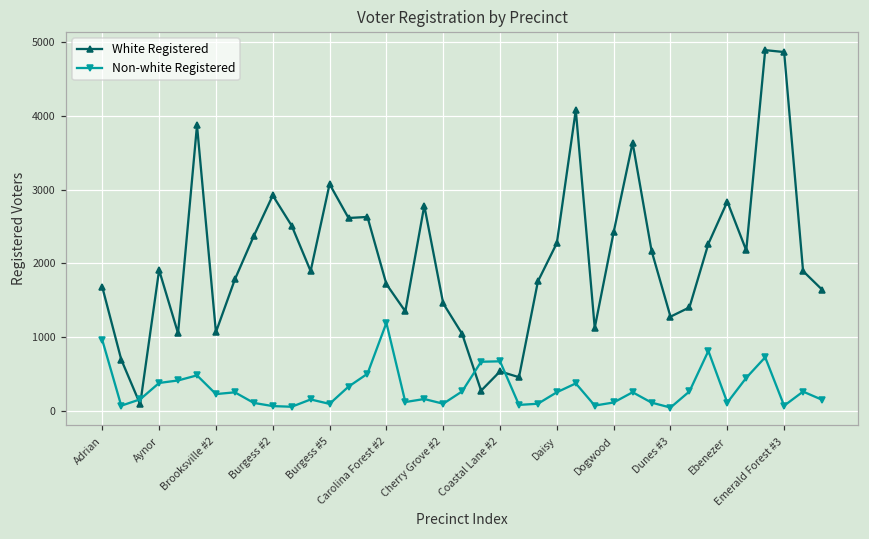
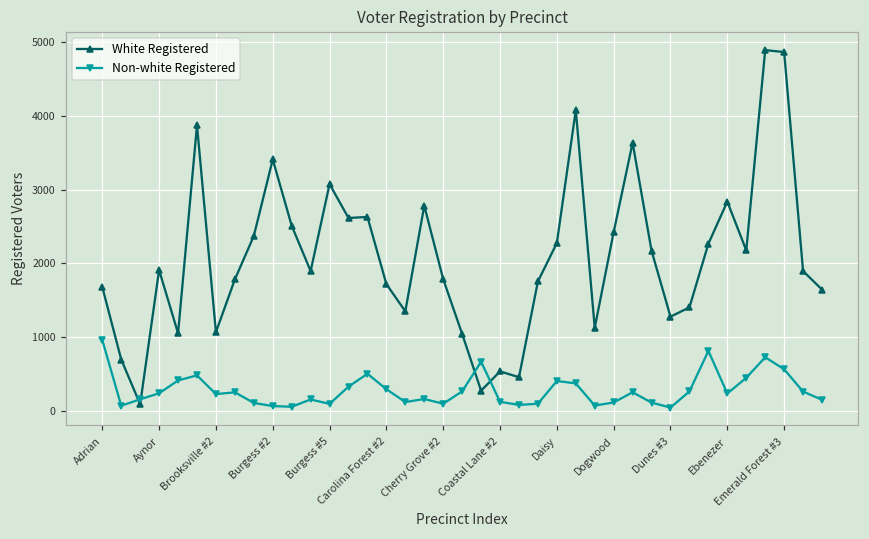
  {
    "White Registered": {
      "Adrian": 1700,
      "Aynor": 1900,
      "Brooksville #2": 1100,
-     "Burgess #2": 2900,
+     "Burgess #2": 3400,
      "Burgess #5": 3100,
      "Carolina Forest #2": 1700,
-     "Cherry Grove #2": 1500,
+     "Cherry Grove #2": 1800,
      "Coastal Lane #2": 500,
      "Daisy": 2300,
      "Dogwood": 2400,
      "Dunes #3": 1300,
      "Ebenezer": 2800,
      "Emerald Forest #3": 4900
    },
    "Non-white Registered": {
      "Adrian": 1000,
-     "Aynor": 400,
+     "Aynor": 200,
      "Brooksville #2": 200,
      "Burgess #2": 100,
      "Burgess #5": 100,
-     "Carolina Forest #2": 1200,
+     "Carolina Forest #2": 300,
      "Cherry Grove #2": 100,
-     "Coastal Lane #2": 700,
-     "Daisy": 200,
+     "Coastal Lane #2": 100,
+     "Daisy": 400,
      "Dogwood": 100,
      "Dunes #3": 0,
-     "Ebenezer": 100,
-     "Emerald Forest #3": 100
+     "Ebenezer": 200,
+     "Emerald Forest #3": 600
    }
  }
